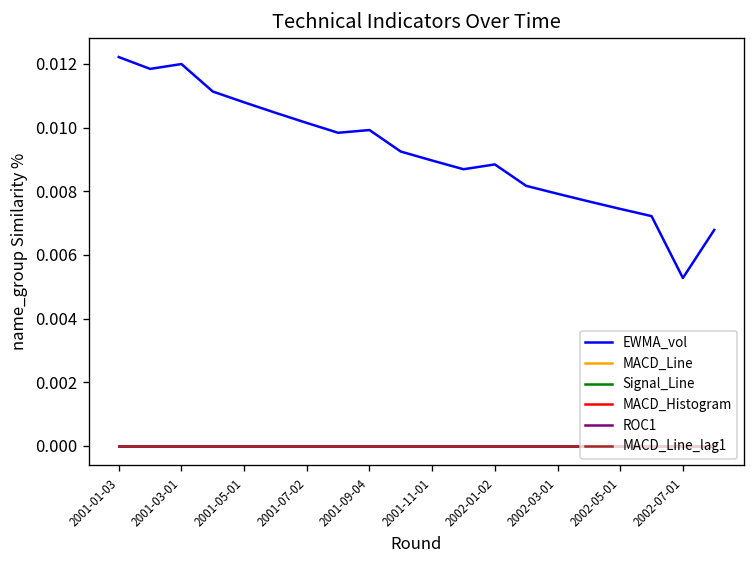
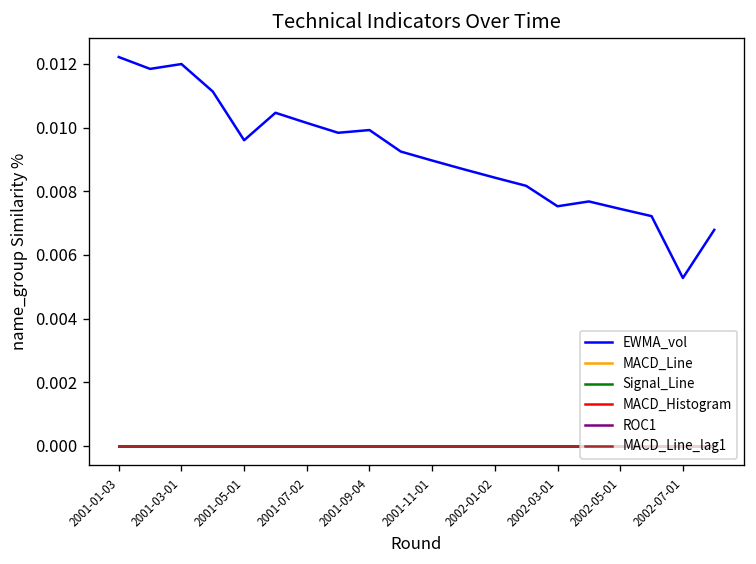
  {
    "EWMA_vol": {
      "2001-01-03": 0.0122,
      "2001-03-01": 0.0120,
-     "2001-05-01": 0.0108,
+     "2001-05-01": 0.0096,
      "2001-07-02": 0.0101,
      "2001-09-04": 0.0099,
      "2001-11-01": 0.0090,
-     "2002-01-02": 0.0088,
-     "2002-03-01": 0.0079,
+     "2002-01-02": 0.0084,
+     "2002-03-01": 0.0075,
      "2002-05-01": 0.0074,
      "2002-07-01": 0.0053
    },
    "MACD_Line_lag1": {
      "2001-01-03": 0.0000,
      "2001-03-01": 0.0000,
      "2001-05-01": 0.0000,
      "2001-07-02": 0.0000,
      "2001-09-04": 0.0000,
      "2001-11-01": 0.0000,
      "2002-01-02": 0.0000,
      "2002-03-01": 0.0000
    }
  }
